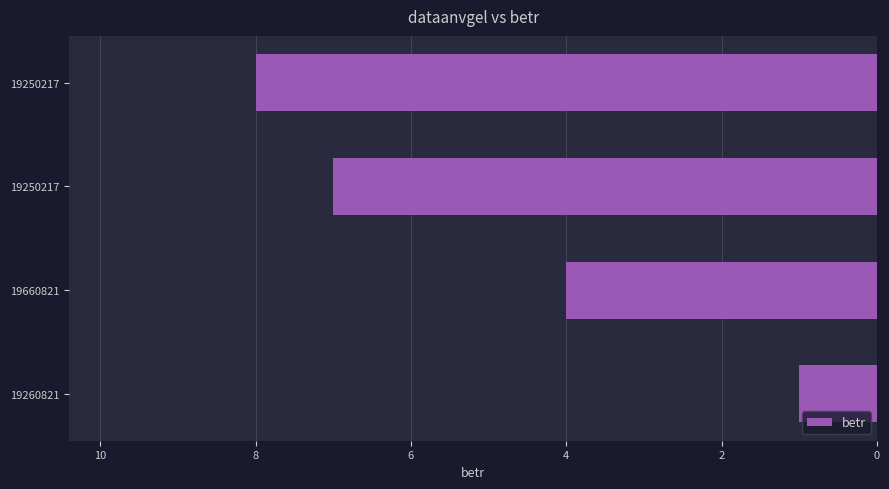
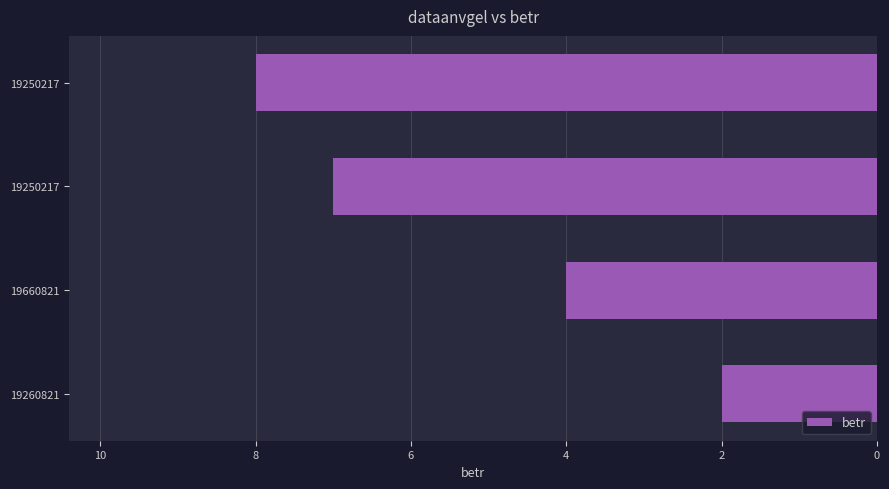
  {
    "19660821": 4,
-   "19260821": 1
+   "19260821": 2
  }
